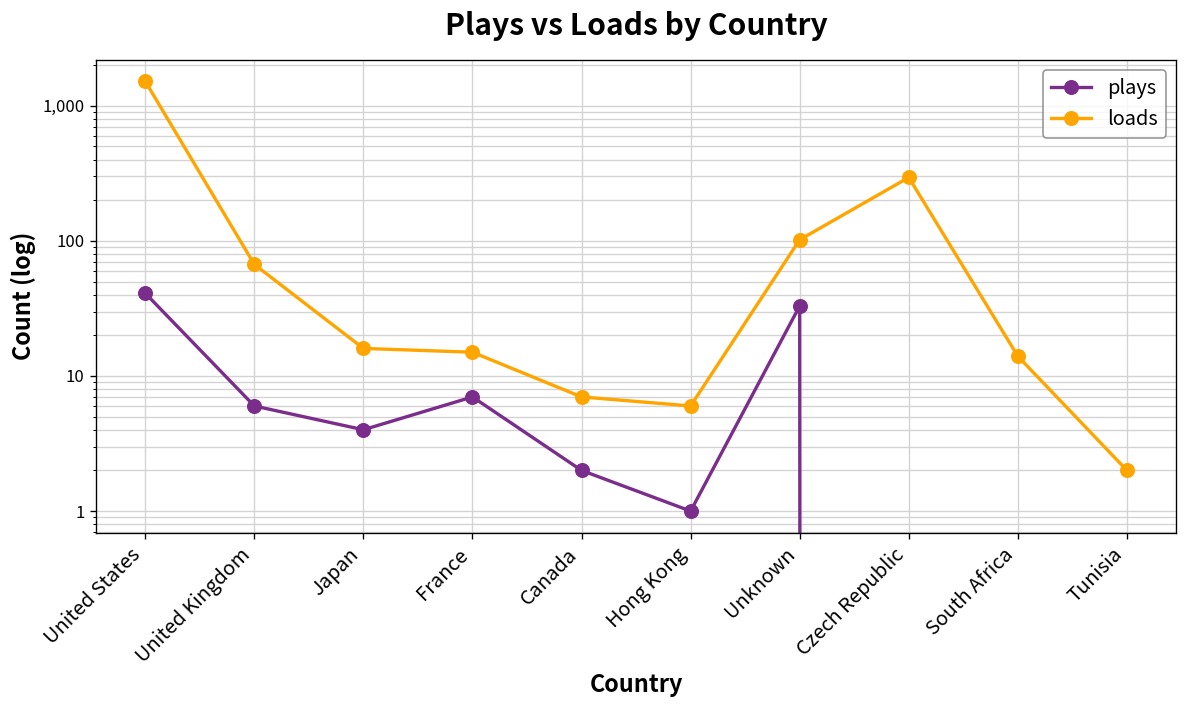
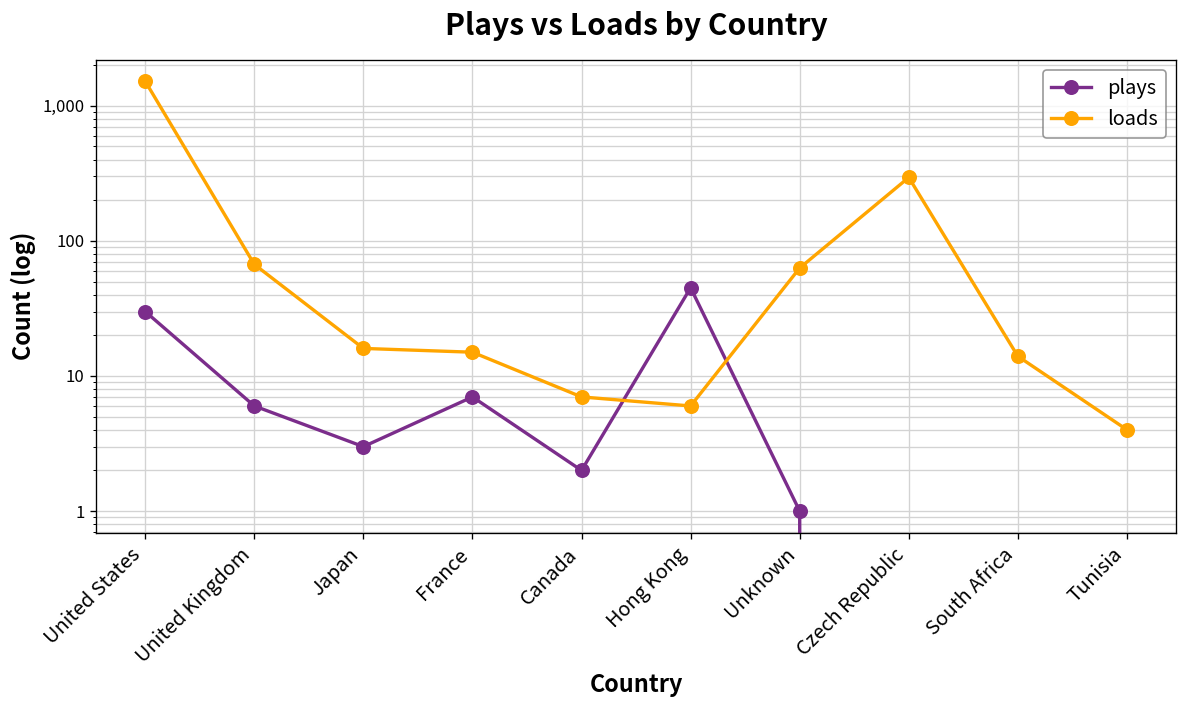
  {
    "plays": {
-     "United States": "41",
+     "United States": "30",
      "United Kingdom": "6",
-     "Japan": "4",
+     "Japan": "3",
      "France": "7",
      "Canada": "2",
-     "Hong Kong": "1",
-     "Unknown": "33"
+     "Hong Kong": "45",
+     "Unknown": "1"
    },
    "loads": {
      "United States": "1,500",
      "United Kingdom": "70",
      "Japan": "16",
      "France": "15",
      "Canada": "7",
      "Hong Kong": "6",
-     "Unknown": "100",
+     "Unknown": "60",
      "Czech Republic": "300",
      "South Africa": "14",
-     "Tunisia": "2"
+     "Tunisia": "4"
    }
  }
